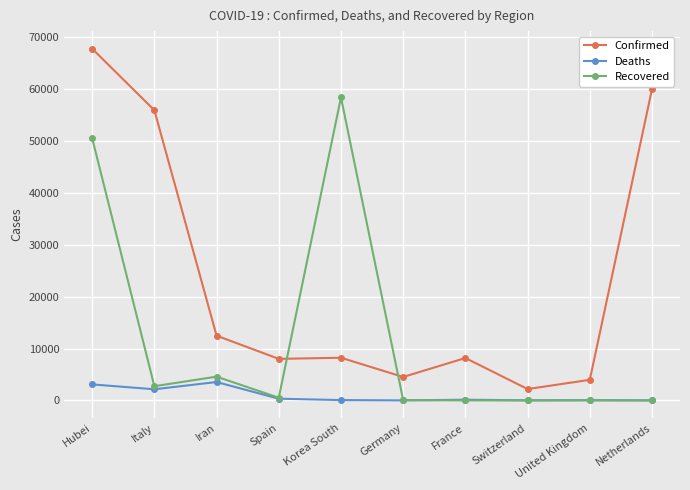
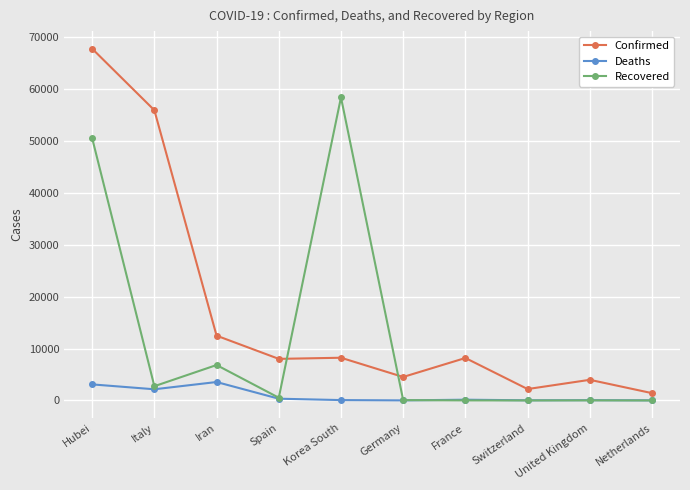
  {
    "Confirmed": {
      "Hubei": 68000,
      "Italy": 56000,
      "Iran": 12000,
      "Spain": 8000,
      "Korea South": 8000,
      "Germany": 5000,
      "France": 8000,
      "Switzerland": 2000,
      "United Kingdom": 4000,
-     "Netherlands": 60000
+     "Netherlands": 1000
    },
    "Deaths": {
      "Hubei": 3000,
      "Italy": 2000,
      "Iran": 4000,
      "Korea South": 0
    },
    "Recovered": {
      "Hubei": 51000,
      "Italy": 3000,
-     "Iran": 5000,
+     "Iran": 7000,
      "Korea South": 58000
    }
  }
